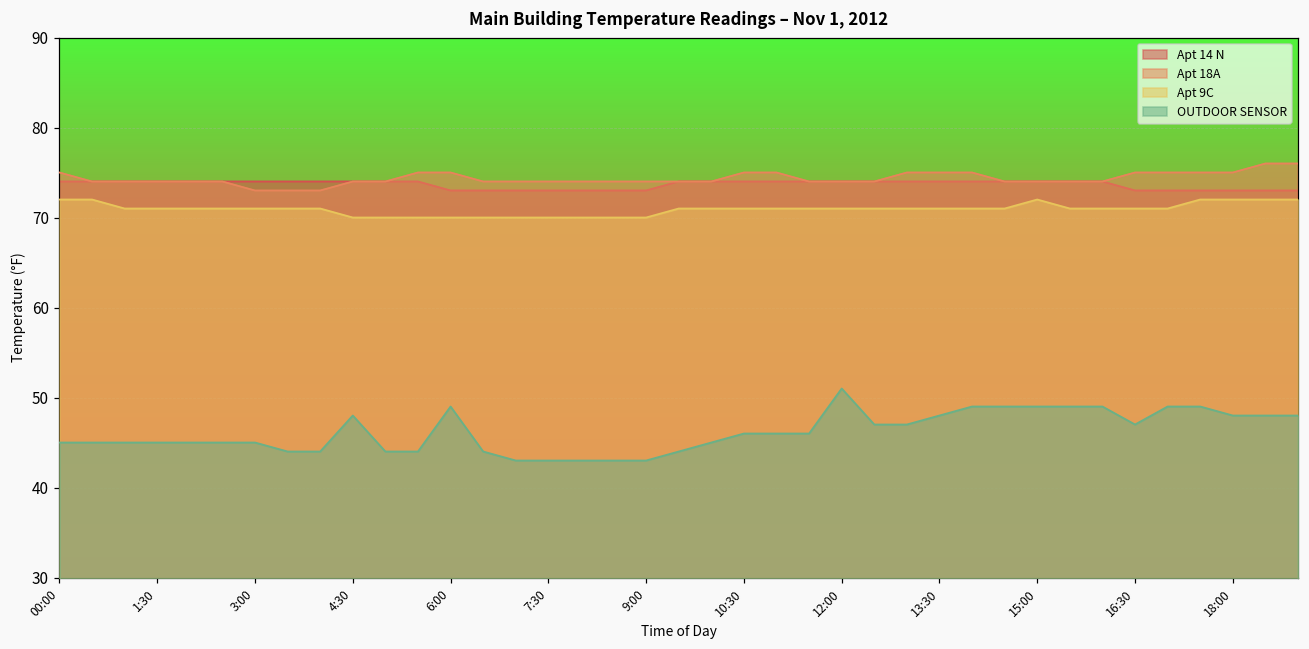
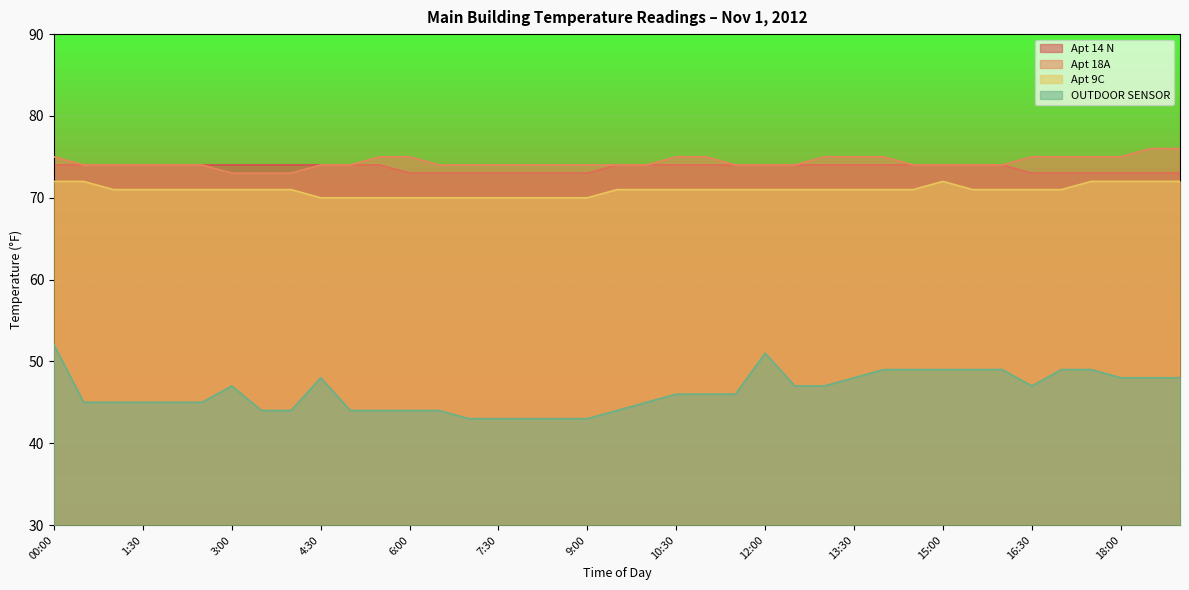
  {
    "OUTDOOR SENSOR": {
-     "00:00": 45,
+     "00:00": 52,
      "1:30": 45,
-     "3:00": 45,
+     "3:00": 47,
      "4:30": 48,
-     "6:00": 49,
+     "6:00": 44,
      "7:30": 43,
      "9:00": 43,
      "10:30": 46,
      "12:00": 51,
      "13:30": 48,
      "15:00": 49,
      "16:30": 47,
      "18:00": 48
    }
  }
